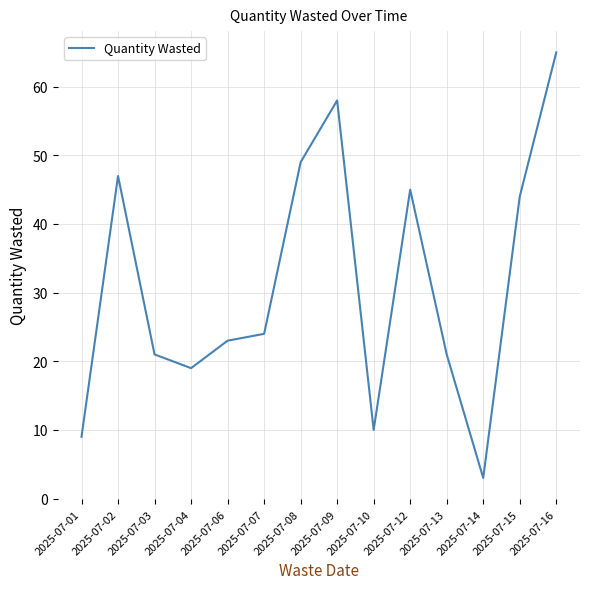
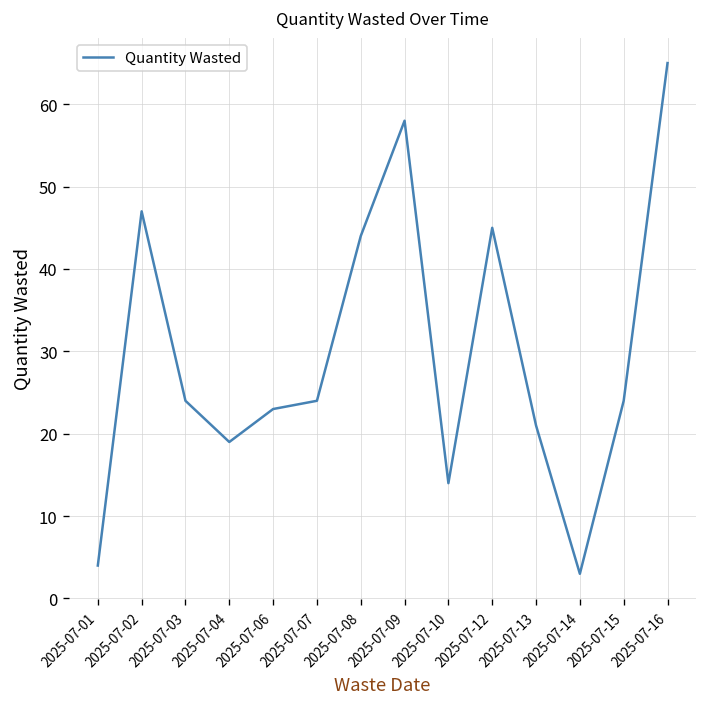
  {
-   "2025-07-01": 9,
+   "2025-07-01": 4,
    "2025-07-02": 47,
-   "2025-07-03": 21,
+   "2025-07-03": 24,
    "2025-07-04": 19,
    "2025-07-06": 23,
    "2025-07-07": 24,
-   "2025-07-08": 49,
+   "2025-07-08": 44,
    "2025-07-09": 58,
-   "2025-07-10": 10,
+   "2025-07-10": 14,
    "2025-07-12": 45,
    "2025-07-13": 21,
    "2025-07-14": 3,
-   "2025-07-15": 44,
+   "2025-07-15": 24,
    "2025-07-16": 65
  }
